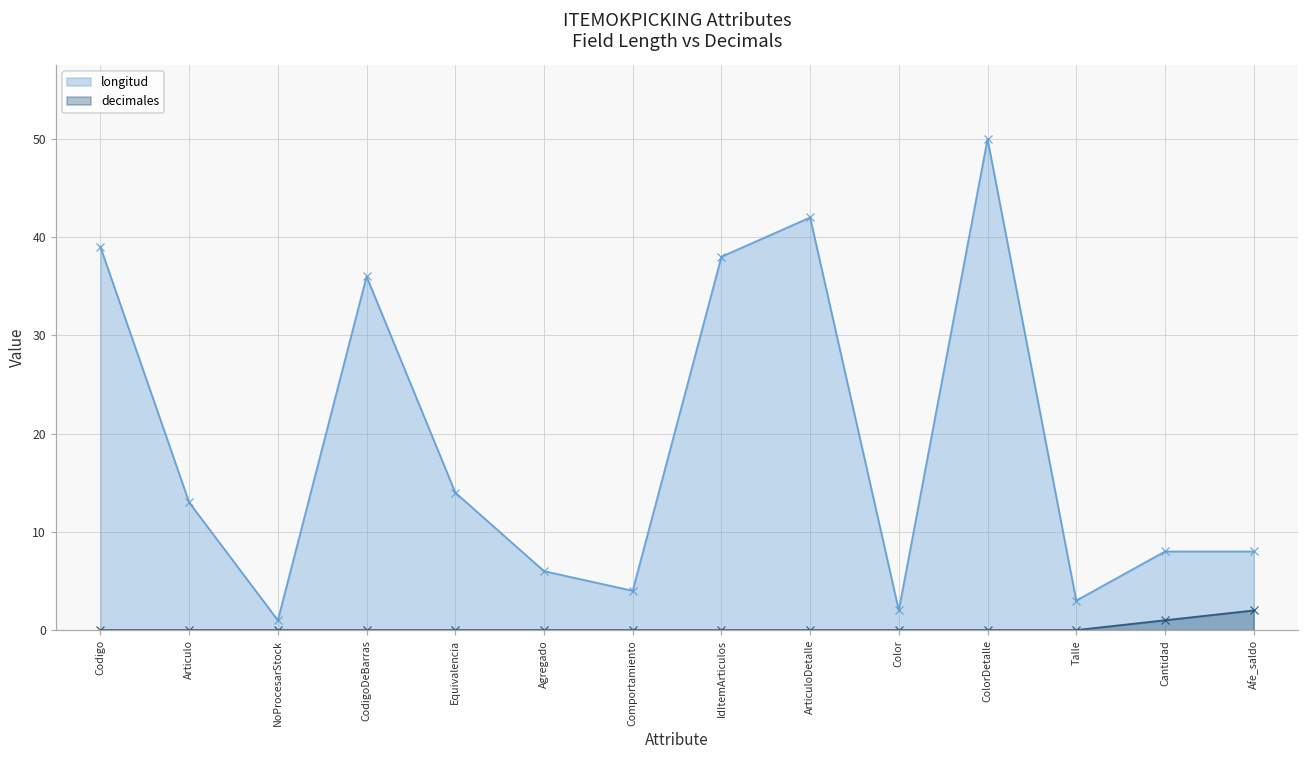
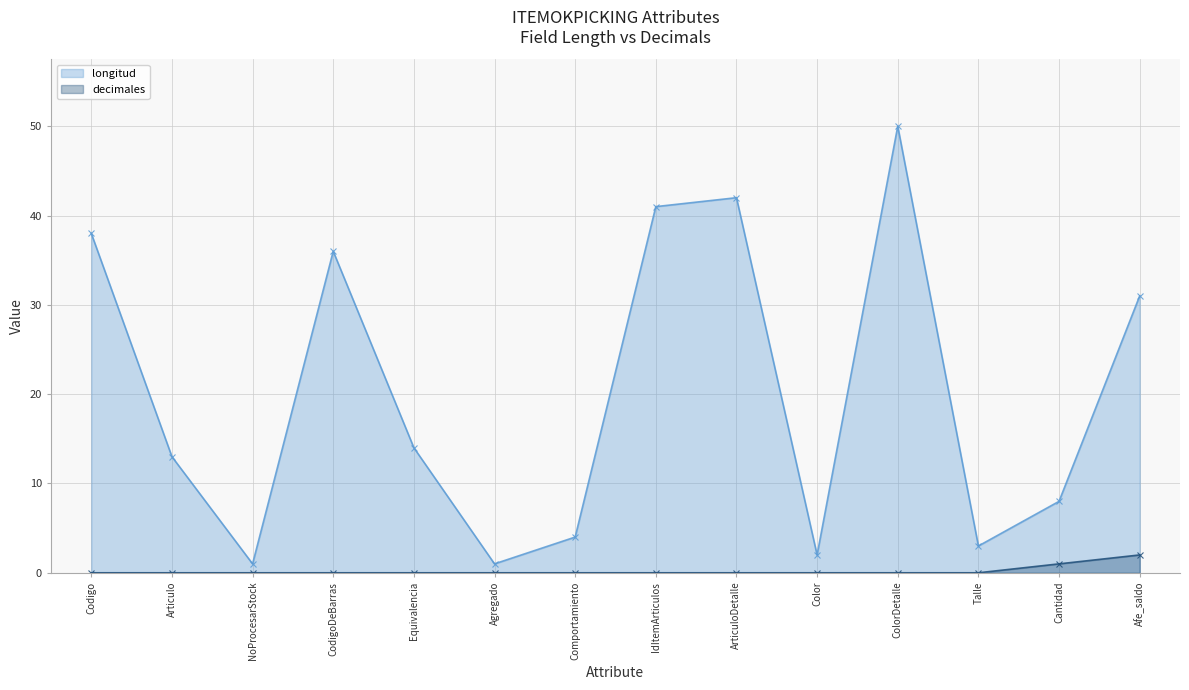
  {
    "longitud": {
-     "Codigo": 39,
+     "Codigo": 38,
      "Articulo": 13,
      "NoProcesarStock": 1,
      "CodigoDeBarras": 36,
      "Equivalencia": 14,
-     "Agregado": 6,
+     "Agregado": 1,
      "Comportamiento": 4,
-     "IdItemArticulos": 38,
+     "IdItemArticulos": 41,
      "ArticuloDetalle": 42,
      "Color": 2,
      "ColorDetalle": 50,
      "Talle": 3,
      "Cantidad": 8,
-     "Afe_saldo": 8
+     "Afe_saldo": 31
    },
    "decimales": {
      "Codigo": 0,
      "Articulo": 0,
      "NoProcesarStock": 0,
      "CodigoDeBarras": 0,
      "Equivalencia": 0,
      "Agregado": 0,
      "Comportamiento": 0,
      "IdItemArticulos": 0,
      "ArticuloDetalle": 0,
      "Color": 0,
      "ColorDetalle": 0,
      "Talle": 0,
      "Cantidad": 1,
      "Afe_saldo": 2
    }
  }
